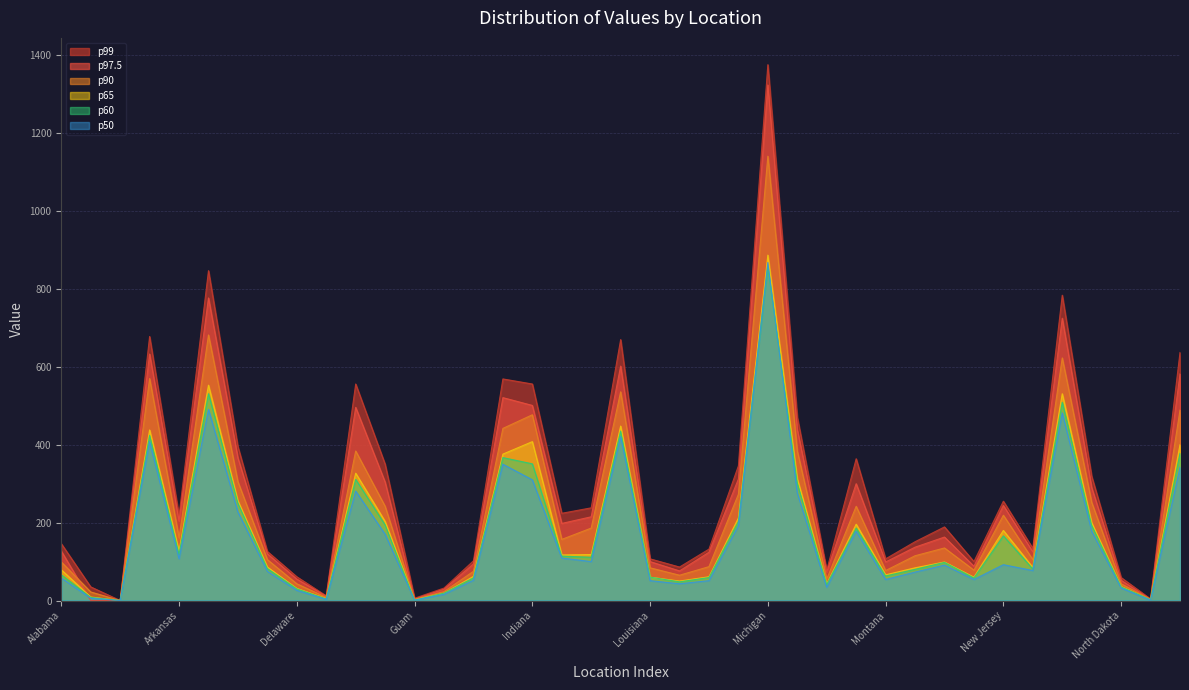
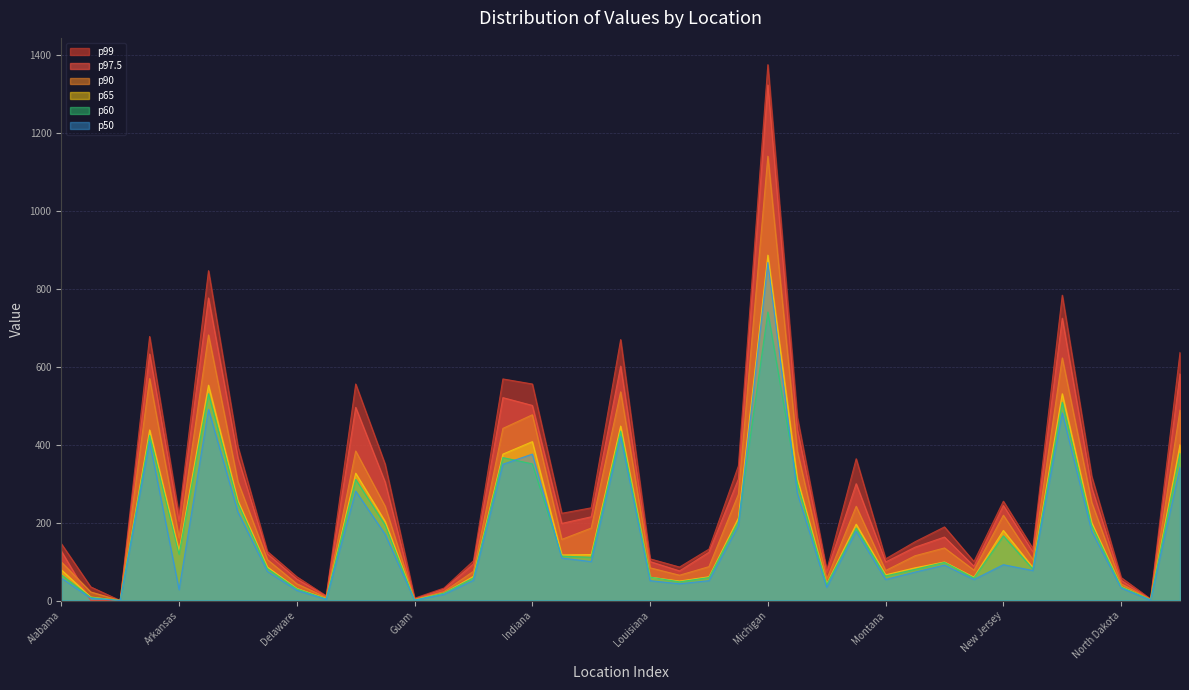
  {
    "p60": {
      "Alabama": 70,
      "Arkansas": 120,
      "Indiana": 350,
-     "Michigan": 860,
+     "Michigan": 740,
      "New Jersey": 170
    },
    "p50": {
      "Alabama": 60,
-     "Arkansas": 110,
-     "Indiana": 310,
+     "Arkansas": 30,
+     "Indiana": 380,
      "Louisiana": 50,
      "Michigan": 870,
      "Montana": 50,
      "New Jersey": 90
    }
  }
